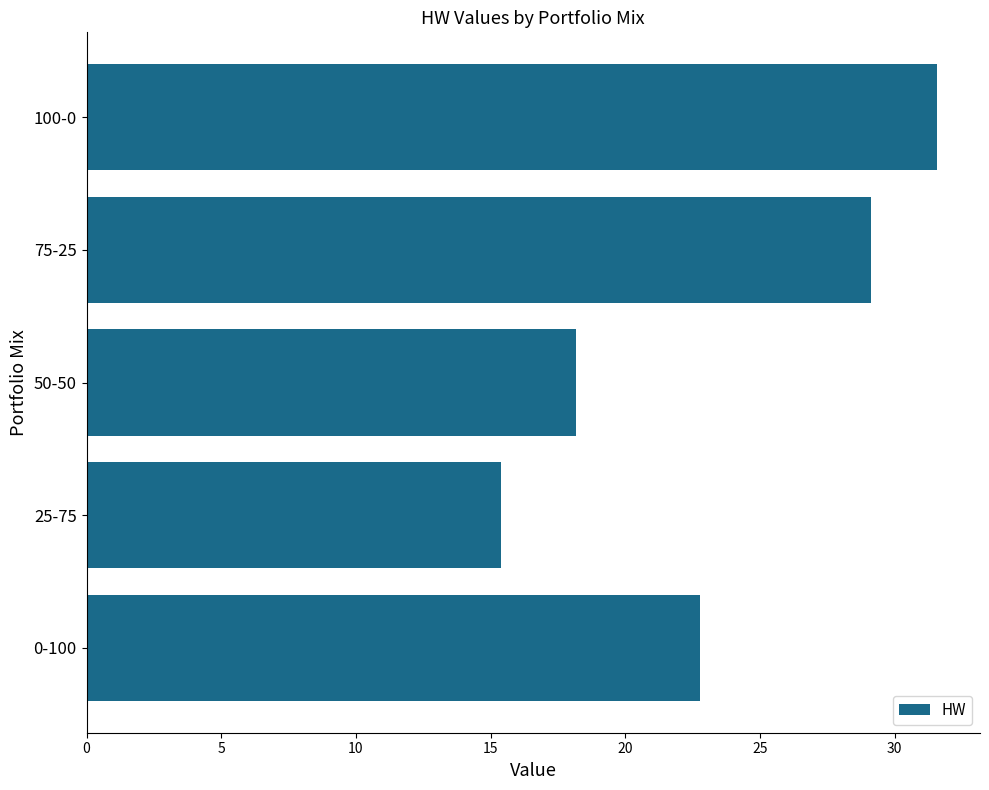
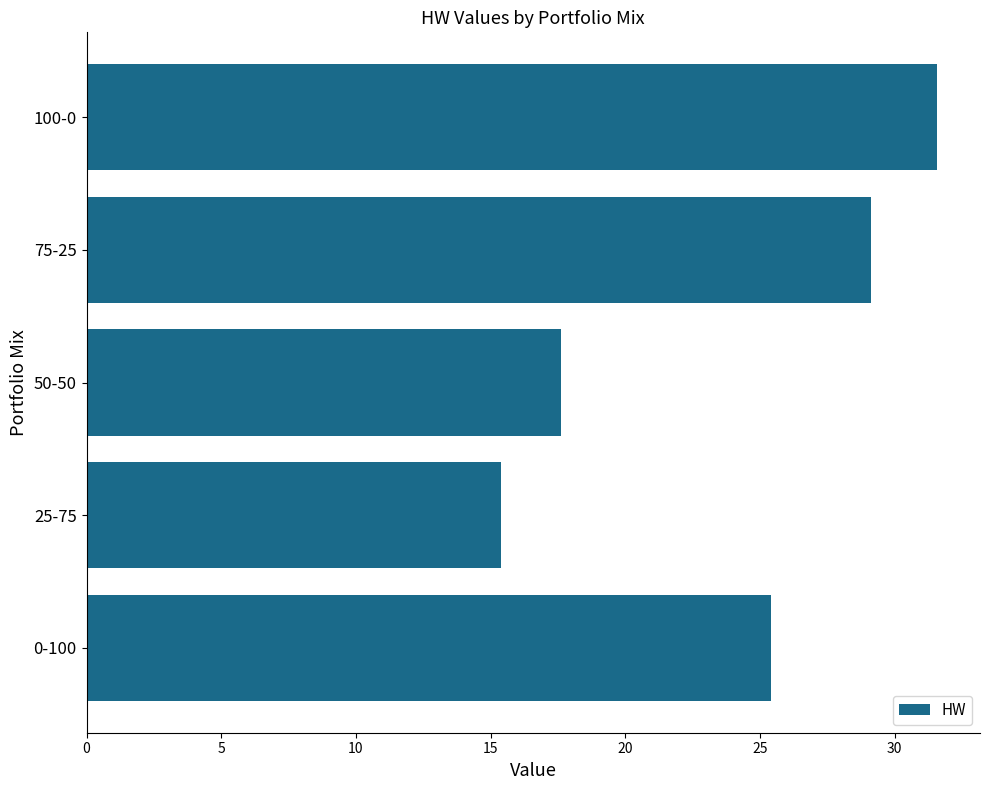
  {
    "100-0": 31.6,
    "75-25": 29.1,
-   "50-50": 18.2,
+   "50-50": 17.6,
    "25-75": 15.4,
-   "0-100": 22.8
+   "0-100": 25.4
  }
